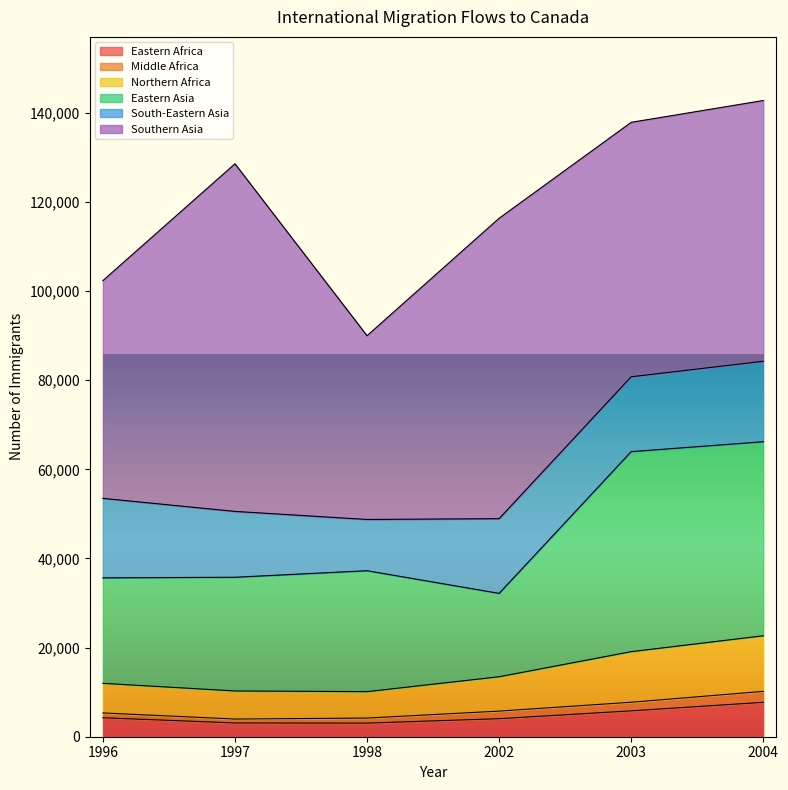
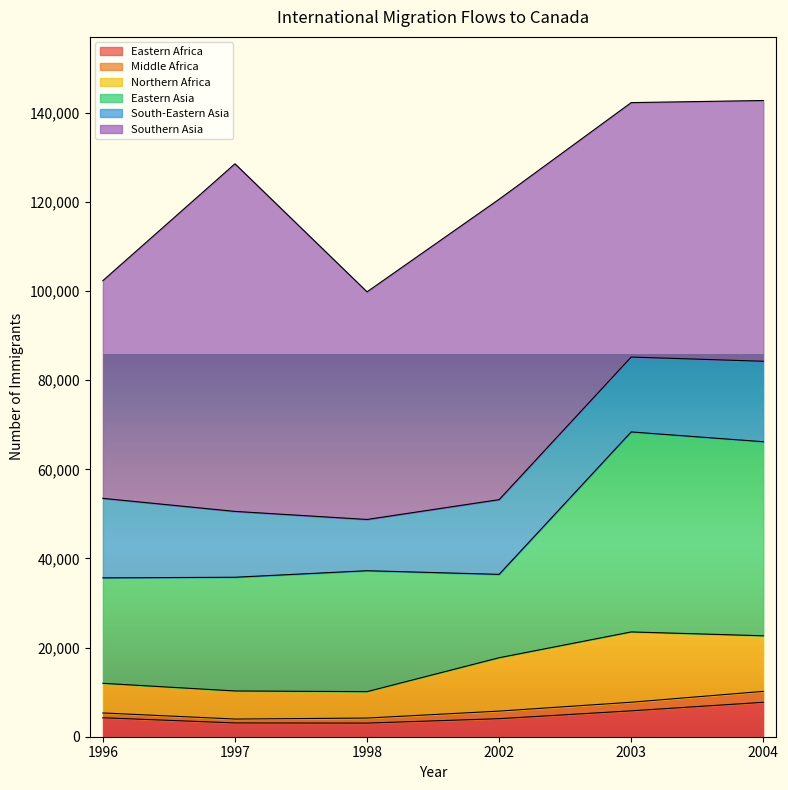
  {
    "Northern Africa": {
      "1996": "7,000",
      "1997": "6,000",
      "1998": "6,000",
-     "2002": "8,000",
-     "2003": "11,000",
+     "2002": "12,000",
+     "2003": "16,000",
      "2004": "12,000"
    },
    "Eastern Asia": {
      "1996": "24,000",
      "1997": "26,000",
      "1998": "27,000",
      "2002": "19,000",
      "2003": "45,000",
      "2004": "44,000"
    },
    "South-Eastern Asia": {
      "1996": "18,000",
      "1997": "15,000",
      "1998": "12,000",
      "2002": "17,000",
      "2003": "17,000",
      "2004": "18,000"
    },
    "Southern Asia": {
      "1996": "49,000",
      "1997": "78,000",
-     "1998": "41,000",
+     "1998": "51,000",
      "2002": "67,000",
      "2003": "57,000",
      "2004": "59,000"
    }
  }
